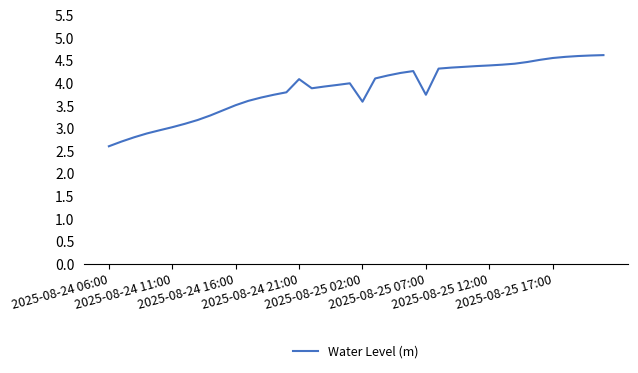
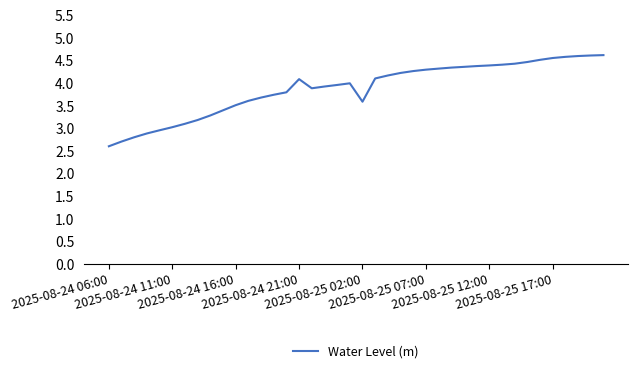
  {
    "2025-08-24 06:00": 2.6,
    "2025-08-24 11:00": 3.0,
    "2025-08-24 16:00": 3.5,
    "2025-08-24 21:00": 4.1,
    "2025-08-25 02:00": 3.6,
-   "2025-08-25 07:00": 3.7,
+   "2025-08-25 07:00": 4.3,
    "2025-08-25 12:00": 4.4,
    "2025-08-25 17:00": 4.6
  }
